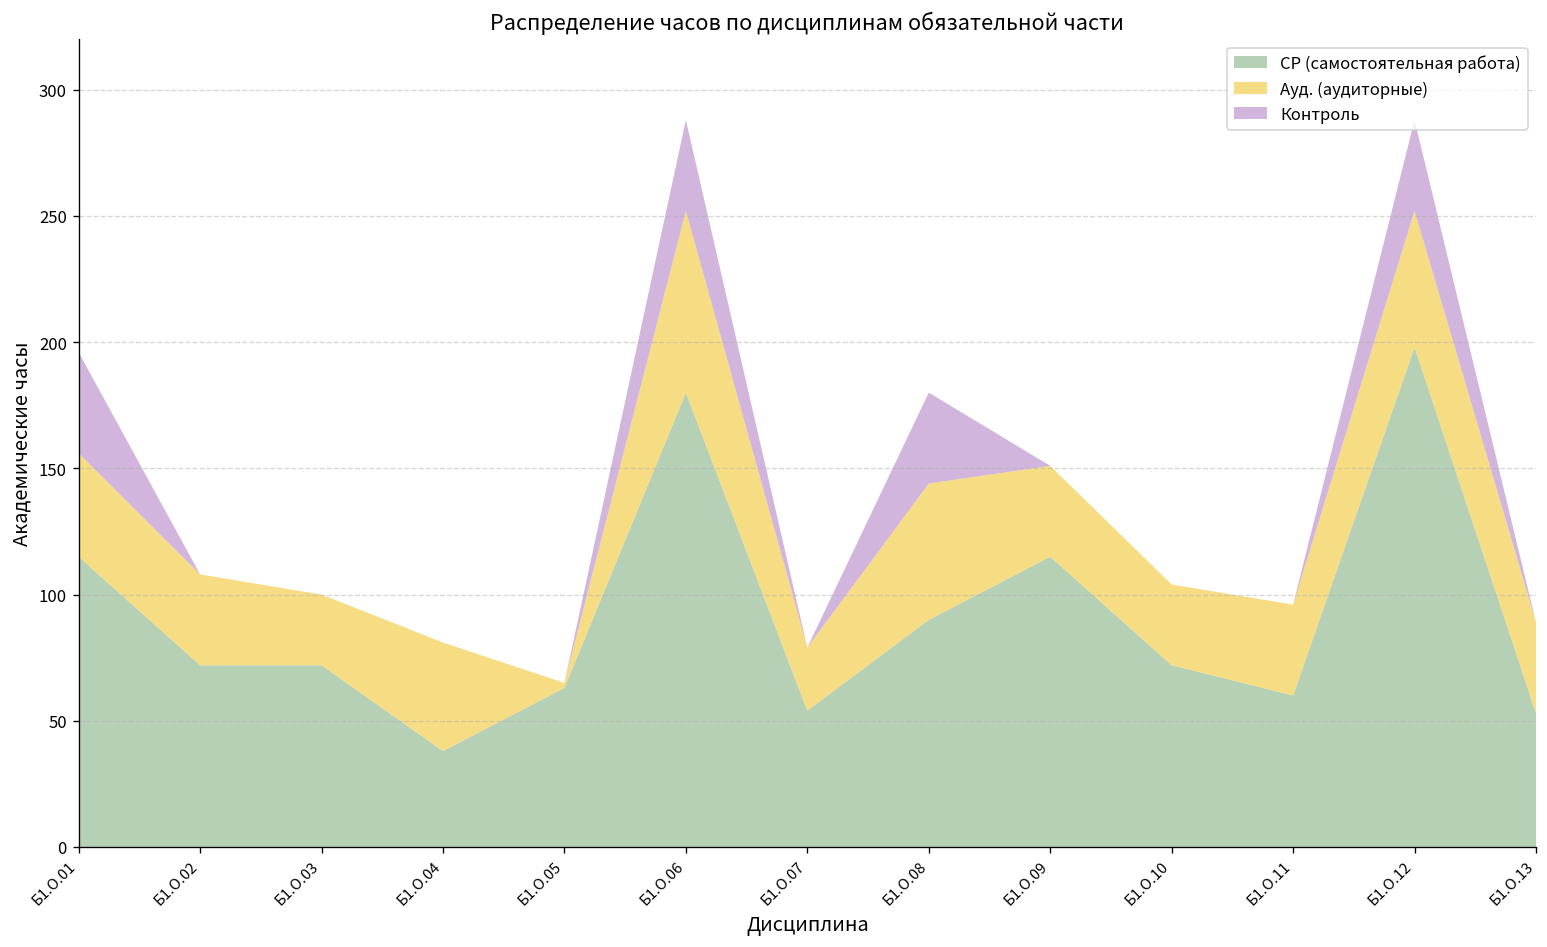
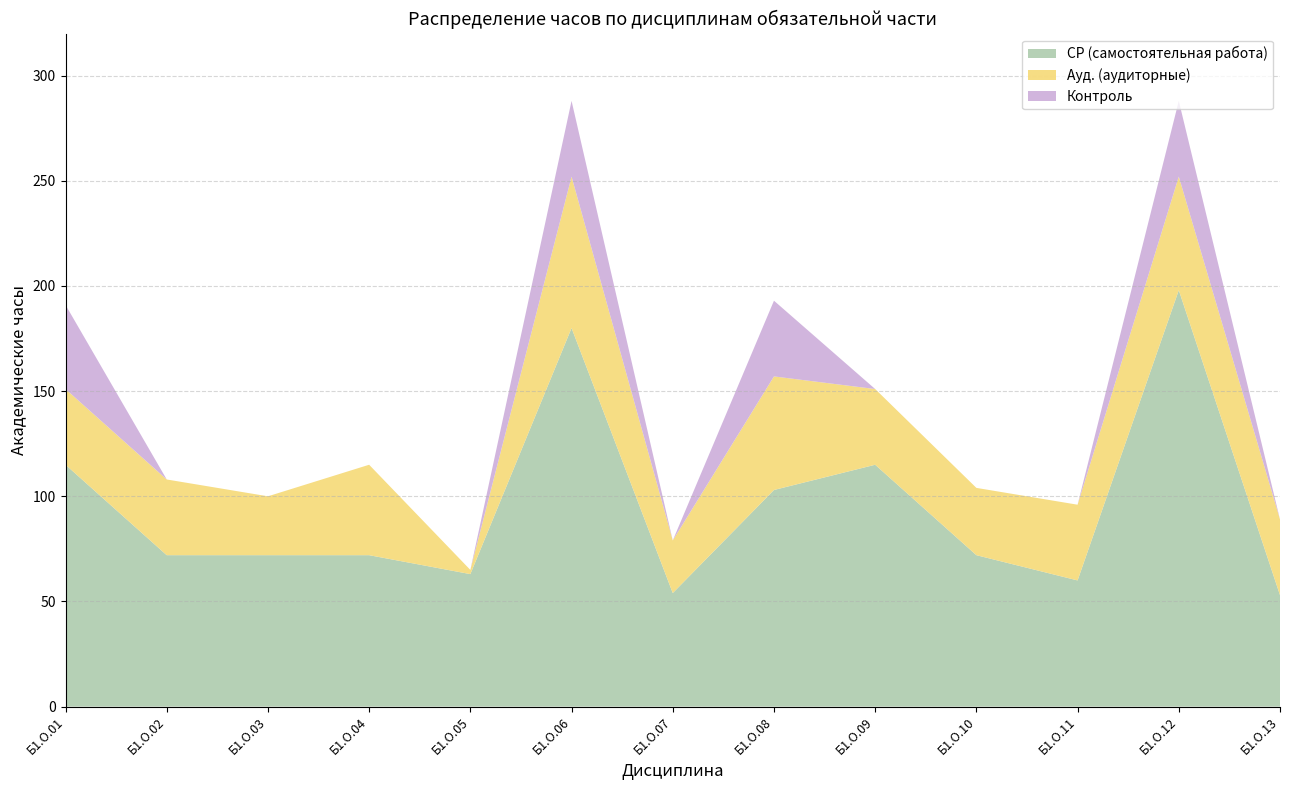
  {
    "СР (самостоятельная работа)": {
      "Б1.О.01": 115,
      "Б1.О.02": 72,
      "Б1.О.03": 72,
-     "Б1.О.04": 38,
+     "Б1.О.04": 72,
      "Б1.О.05": 63,
      "Б1.О.06": 180,
      "Б1.О.07": 54,
-     "Б1.О.08": 90,
+     "Б1.О.08": 103,
      "Б1.О.09": 115,
      "Б1.О.10": 72,
      "Б1.О.11": 60,
      "Б1.О.12": 198,
      "Б1.О.13": 53
    },
    "Ауд. (аудиторные)": {
-     "Б1.О.01": 41,
+     "Б1.О.01": 36,
      "Б1.О.06": 72,
      "Б1.О.08": 54,
      "Б1.О.12": 54
    },
    "Контроль": {
      "Б1.О.01": 40,
      "Б1.О.06": 36,
      "Б1.О.08": 36
    }
  }
